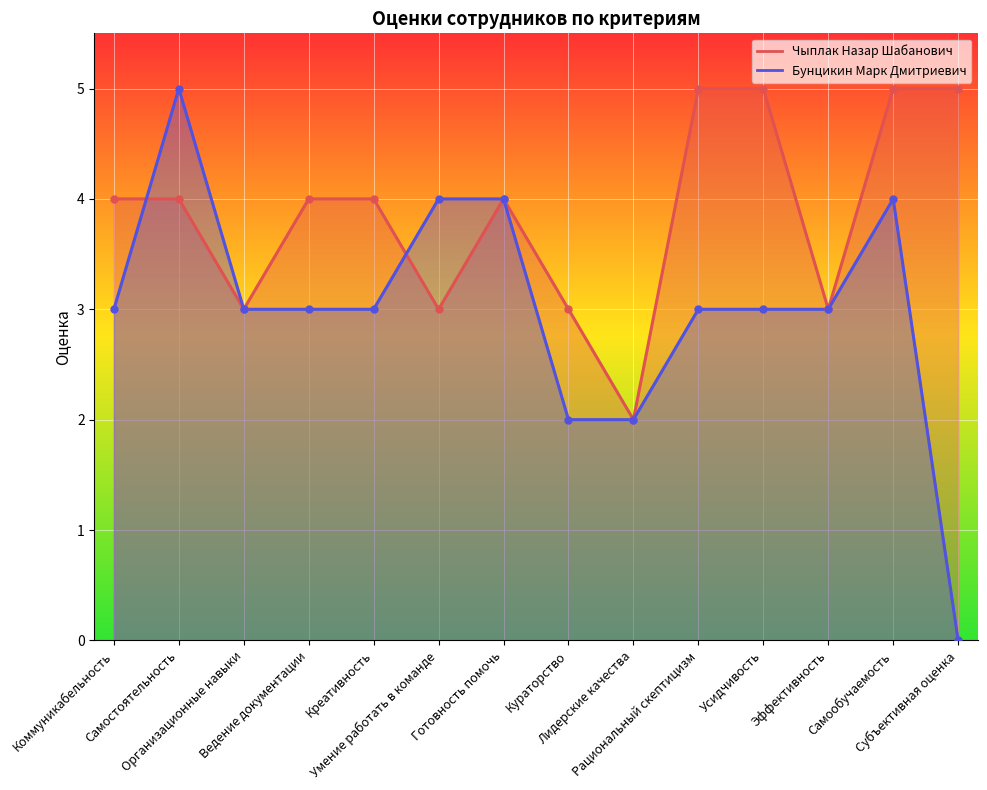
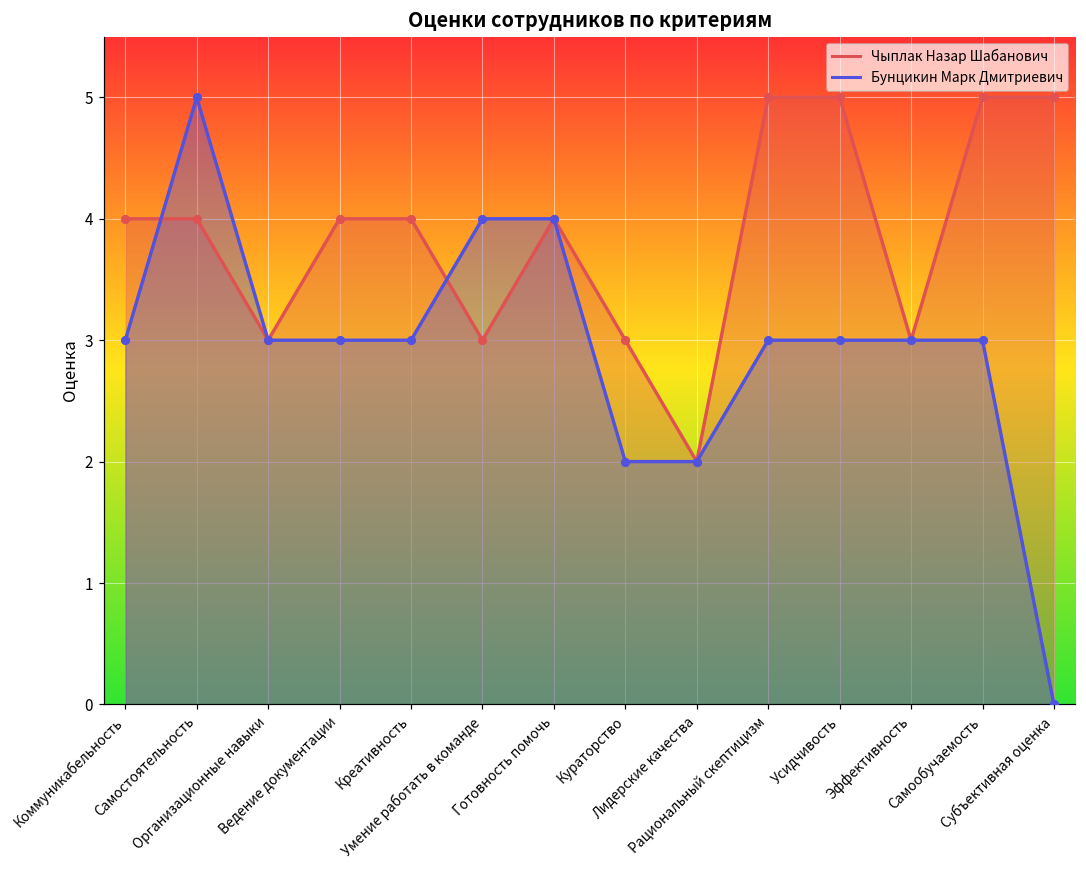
  {
    "Чыплак Назар Шабанович": {
      "Коммуникабельность": 4,
      "Самостоятельность": 4,
      "Ведение документации": 4,
      "Креативность": 4,
      "Умение работать в команде": 3,
      "Кураторство": 3,
      "Рациональный скептицизм": 5,
      "Усидчивость": 5,
      "Самообучаемость": 5,
      "Субъективная оценка": 5
    },
    "Бунцикин Марк Дмитриевич": {
      "Коммуникабельность": 3,
      "Самостоятельность": 5,
      "Ведение документации": 3,
      "Креативность": 3,
      "Умение работать в команде": 4,
      "Кураторство": 2,
      "Рациональный скептицизм": 3,
      "Усидчивость": 3,
-     "Самообучаемость": 4,
+     "Самообучаемость": 3,
      "Субъективная оценка": 0
    }
  }
